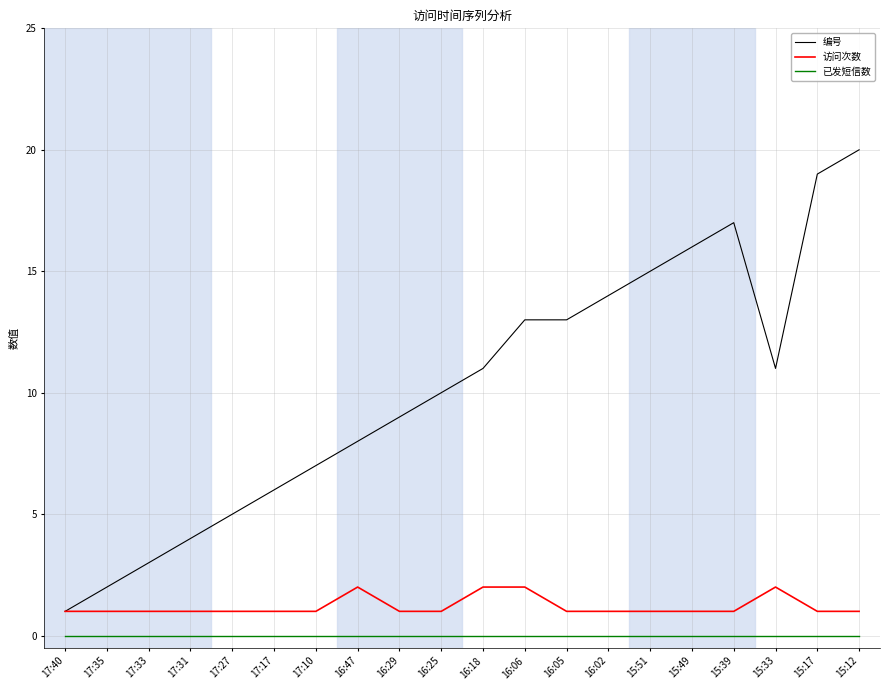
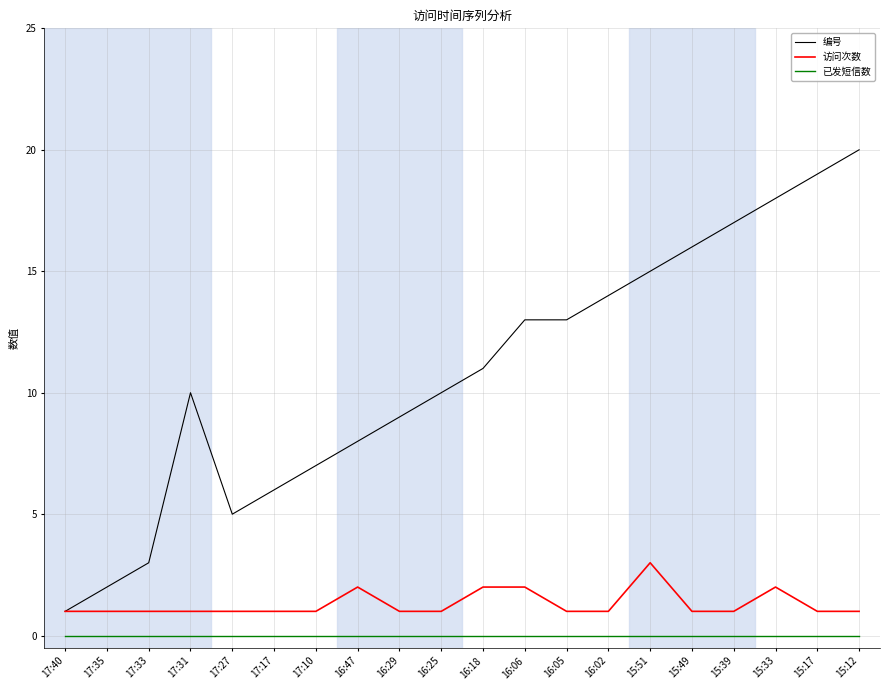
  {
    "编号": {
      "17:35": 2,
      "17:33": 3,
-     "17:31": 4,
+     "17:31": 10,
      "17:27": 5,
      "17:17": 6,
      "17:10": 7,
      "16:47": 8,
      "16:29": 9,
      "16:25": 10,
      "16:18": 11,
      "16:06": 13,
      "16:05": 13,
      "16:02": 14,
      "15:51": 15,
      "15:49": 16,
      "15:39": 17,
-     "15:33": 11,
+     "15:33": 18,
      "15:17": 19,
      "15:12": 20
    },
    "访问次数": {
      "17:35": 1,
      "17:33": 1,
      "17:31": 1,
      "17:27": 1,
      "17:17": 1,
      "17:10": 1,
      "16:47": 2,
      "16:29": 1,
      "16:25": 1,
      "16:18": 2,
      "16:06": 2,
      "16:05": 1,
      "16:02": 1,
-     "15:51": 1,
+     "15:51": 3,
      "15:49": 1,
      "15:39": 1,
      "15:33": 2,
      "15:17": 1,
      "15:12": 1
    },
    "已发短信数": {
      "17:40": 0,
      "17:35": 0,
      "17:33": 0,
      "17:31": 0,
      "17:27": 0,
      "17:17": 0,
      "17:10": 0,
      "16:47": 0,
      "16:29": 0,
      "16:25": 0,
      "16:18": 0,
      "16:06": 0,
      "16:05": 0,
      "16:02": 0,
      "15:51": 0,
      "15:49": 0,
      "15:39": 0,
      "15:33": 0,
      "15:17": 0,
      "15:12": 0
    }
  }
